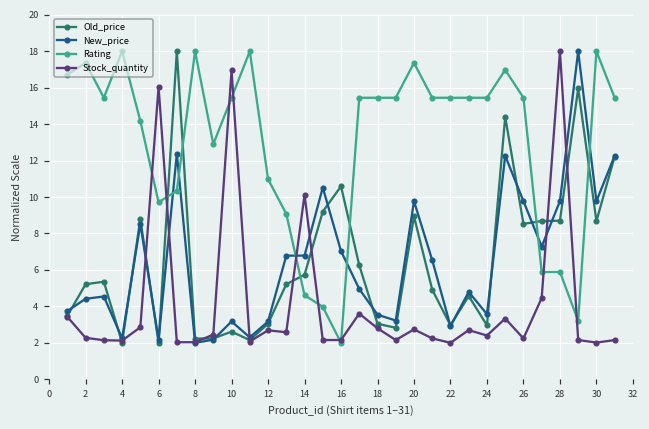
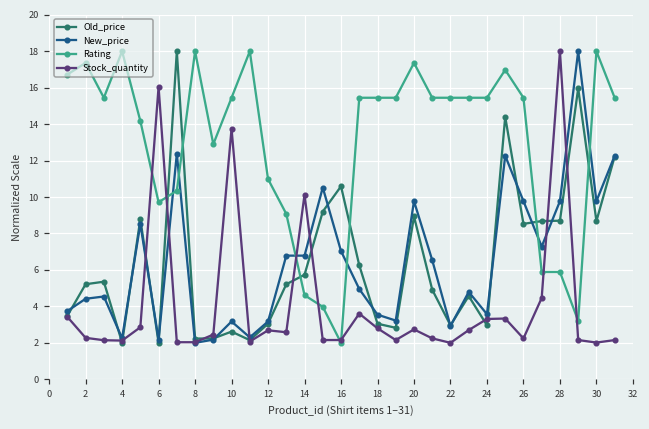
  {
    "Stock_quantity": {
      "2": 2.3,
      "6": 16.0,
-     "10": 16.9,
+     "10": 13.8,
      "12": 2.7,
      "14": 10.1,
      "16": 2.2,
      "18": 2.8,
      "20": 2.7,
      "22": 2.0,
-     "24": 2.4,
+     "24": 3.3,
      "26": 2.2,
      "28": 18.0,
      "30": 2.0
    }
  }
